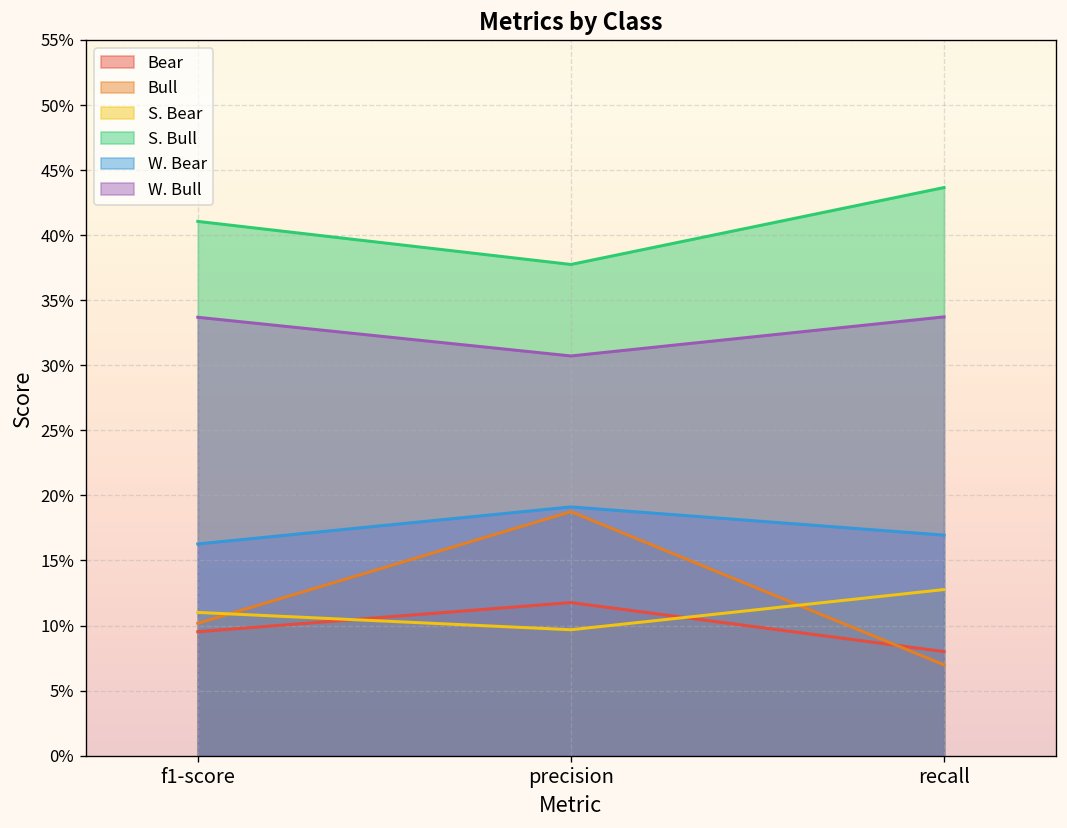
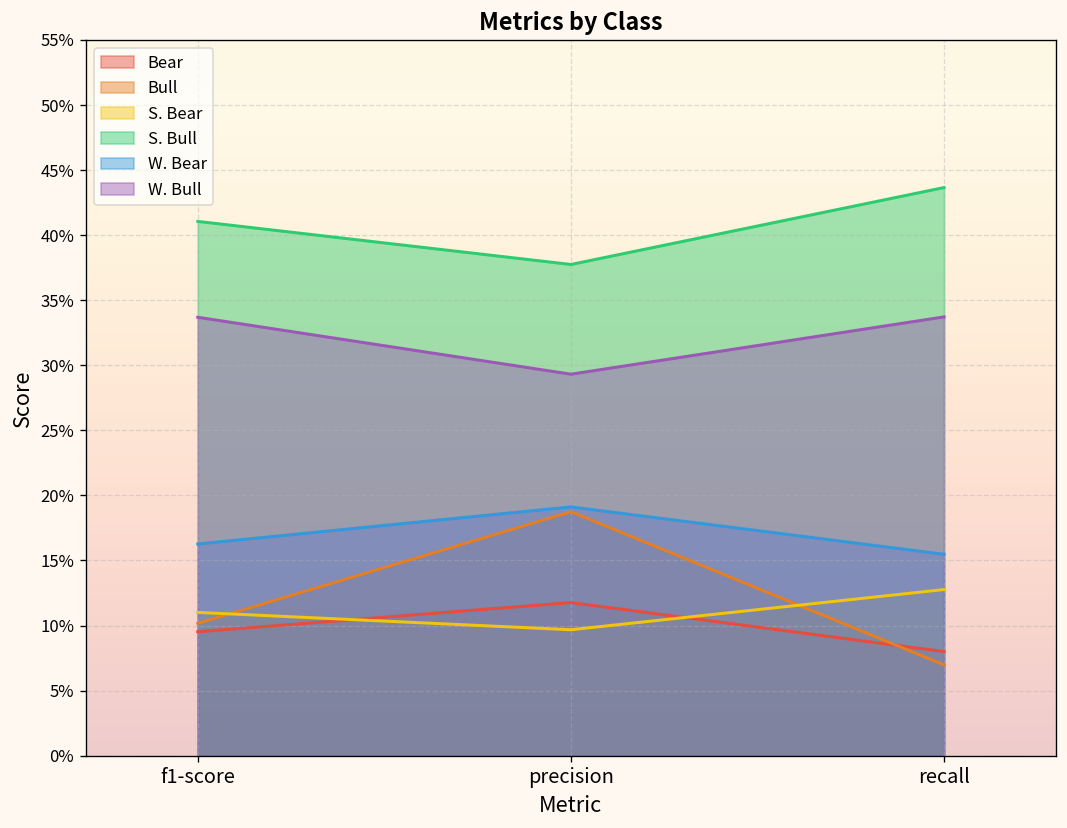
  {
    "S. Bull": {
      "f1-score": "41.1%",
      "precision": "37.8%",
      "recall": "43.7%"
    },
    "W. Bear": {
      "f1-score": "16.3%",
      "precision": "19.1%",
-     "recall": "16.9%"
+     "recall": "15.5%"
    },
    "W. Bull": {
      "f1-score": "33.7%",
-     "precision": "30.7%",
+     "precision": "29.3%",
      "recall": "33.7%"
    }
  }
